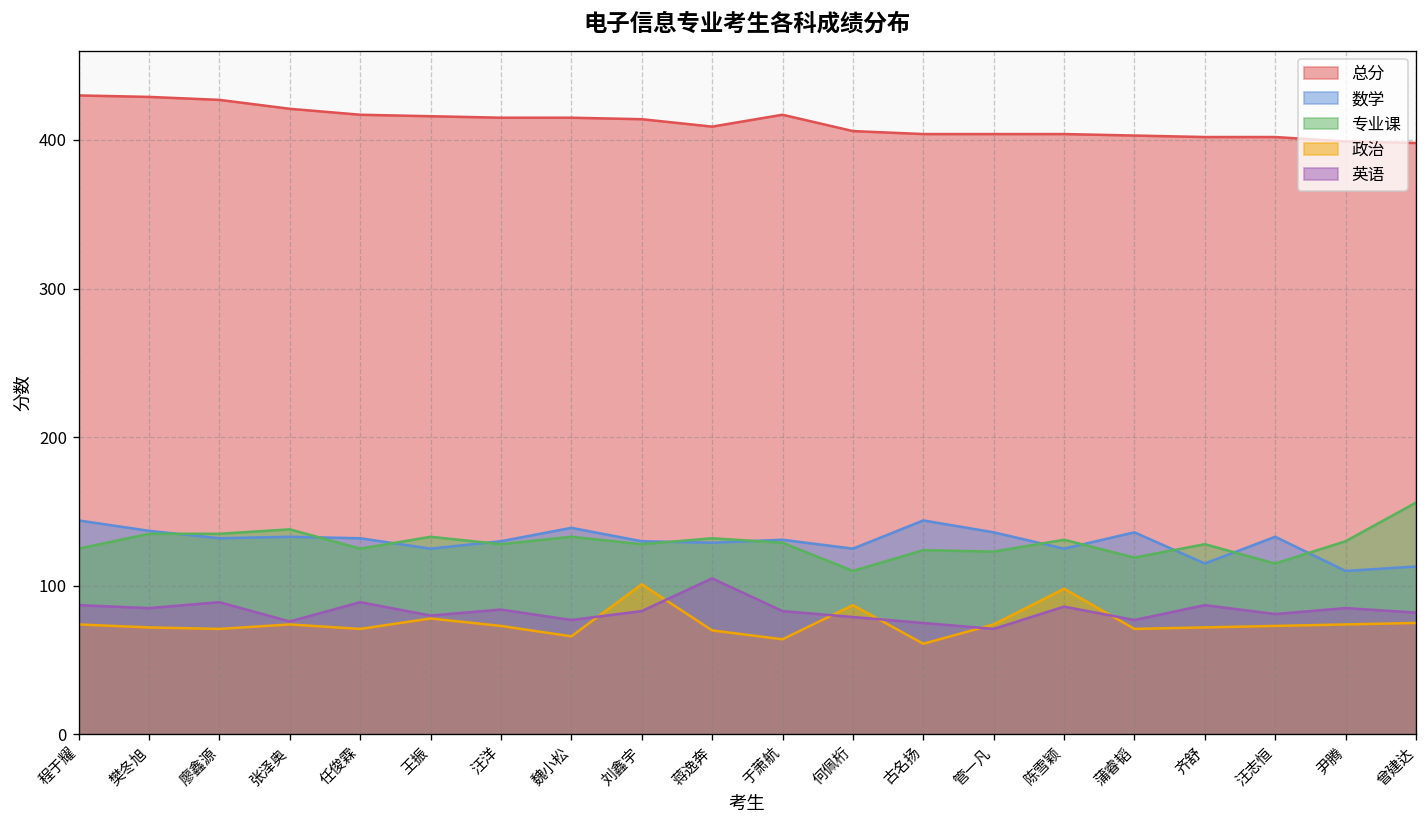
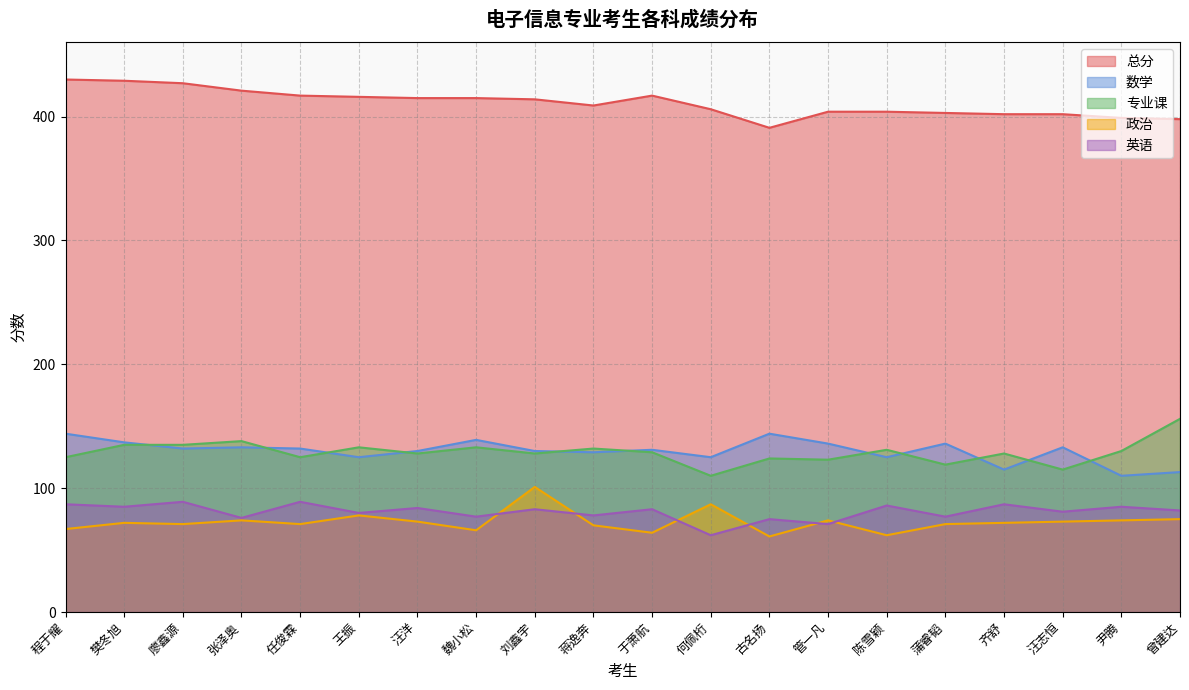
  {
    "总分": {
      "程于耀": 430,
      "樊冬旭": 429,
      "廖鑫源": 427,
      "张泽奥": 421,
      "任俊霖": 417,
      "王振": 416,
      "汪洋": 415,
      "魏小松": 415,
      "刘鑫宇": 414,
      "蒋逸奔": 409,
      "于萧航": 417,
      "何佩桁": 406,
-     "古名扬": 404,
+     "古名扬": 391,
      "管一凡": 404,
      "陈雪颖": 404,
      "蒲睿韬": 403,
      "齐舒": 402,
      "汪志恒": 402,
      "曾建达": 398
    },
    "数学": {
      "程于耀": 144,
      "廖鑫源": 132,
      "张泽奥": 133,
      "任俊霖": 132,
      "王振": 125,
      "魏小松": 139,
      "蒋逸奔": 129,
      "何佩桁": 125,
      "古名扬": 144,
      "管一凡": 136,
      "陈雪颖": 125,
      "蒲睿韬": 136,
      "齐舒": 115,
      "汪志恒": 133,
      "尹腾": 110,
      "曾建达": 113
    },
    "专业课": {
      "程于耀": 125,
      "廖鑫源": 135,
      "张泽奥": 138,
      "任俊霖": 125,
      "王振": 133,
      "魏小松": 133,
      "蒋逸奔": 132,
      "何佩桁": 110,
      "古名扬": 124,
      "管一凡": 123,
      "陈雪颖": 131,
      "蒲睿韬": 119,
      "齐舒": 128,
      "汪志恒": 115,
      "尹腾": 130,
      "曾建达": 156
    },
    "政治": {
-     "程于耀": 74,
+     "程于耀": 67,
      "樊冬旭": 72,
      "廖鑫源": 71,
      "任俊霖": 71,
      "汪洋": 73,
      "魏小松": 66,
      "刘鑫宇": 101,
      "蒋逸奔": 70,
      "于萧航": 64,
      "何佩桁": 87,
      "古名扬": 61,
      "管一凡": 74,
-     "陈雪颖": 98,
+     "陈雪颖": 62,
      "蒲睿韬": 71,
      "齐舒": 72,
      "汪志恒": 73,
      "尹腾": 74,
      "曾建达": 75
    },
    "英语": {
      "程于耀": 87,
      "樊冬旭": 85,
      "廖鑫源": 89,
      "任俊霖": 89,
      "汪洋": 84,
      "魏小松": 77,
      "刘鑫宇": 83,
-     "蒋逸奔": 105,
+     "蒋逸奔": 78,
      "于萧航": 83,
-     "何佩桁": 79,
+     "何佩桁": 62,
      "古名扬": 75,
      "管一凡": 71,
      "陈雪颖": 86,
      "蒲睿韬": 77,
      "齐舒": 87,
      "汪志恒": 81,
      "尹腾": 85,
      "曾建达": 82
    }
  }
